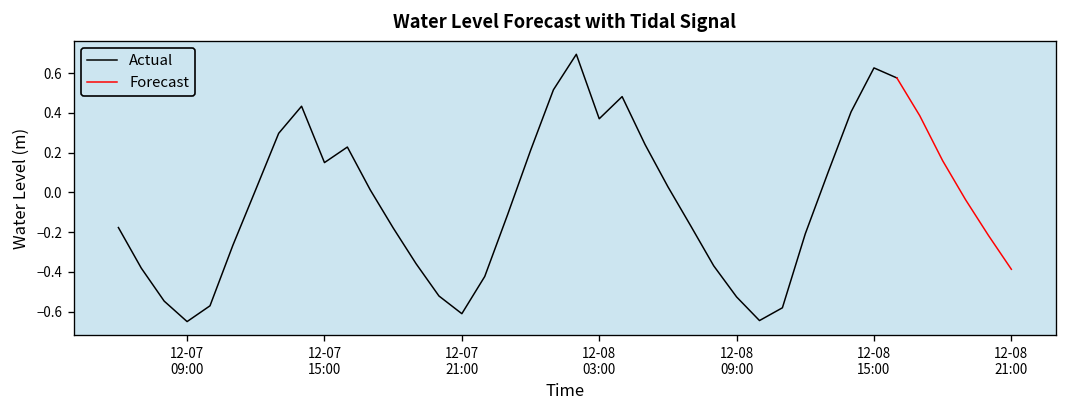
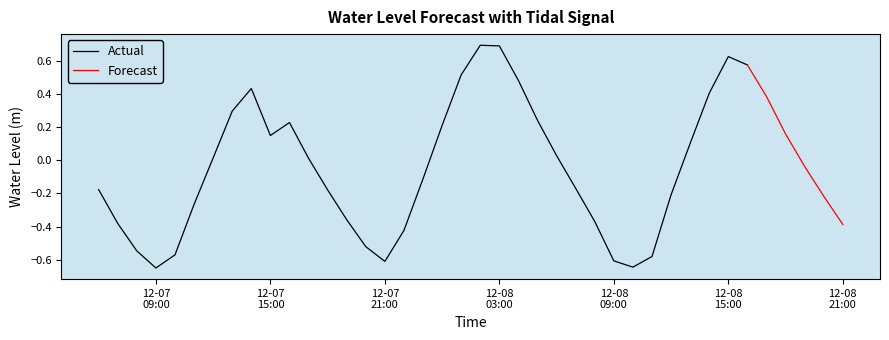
  {
    "Actual": {
      "12-07 09:00": -0.65,
      "12-07 15:00": 0.15,
      "12-07 21:00": -0.61,
-     "12-08 03:00": 0.37,
-     "12-08 09:00": -0.53,
+     "12-08 03:00": 0.69,
+     "12-08 09:00": -0.61,
      "12-08 15:00": 0.63
    },
    "Forecast": {
      "12-08 21:00": -0.39
    }
  }
